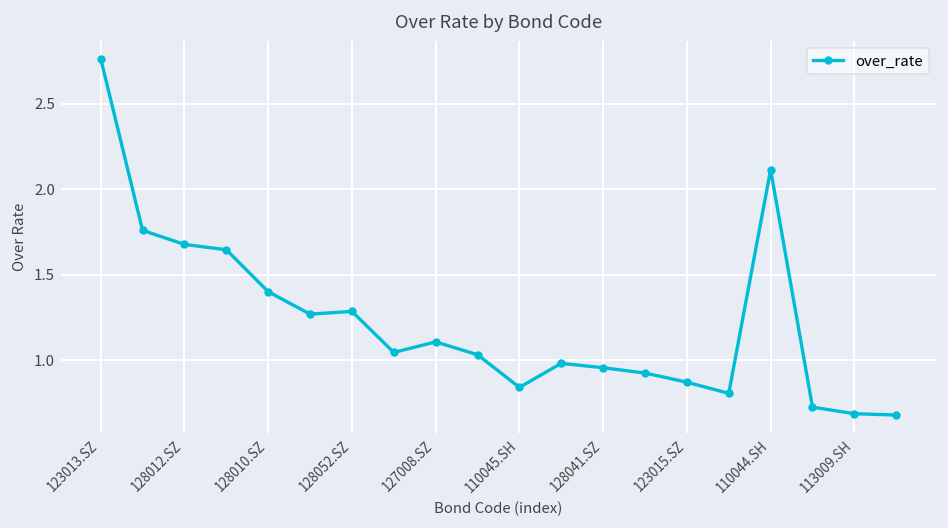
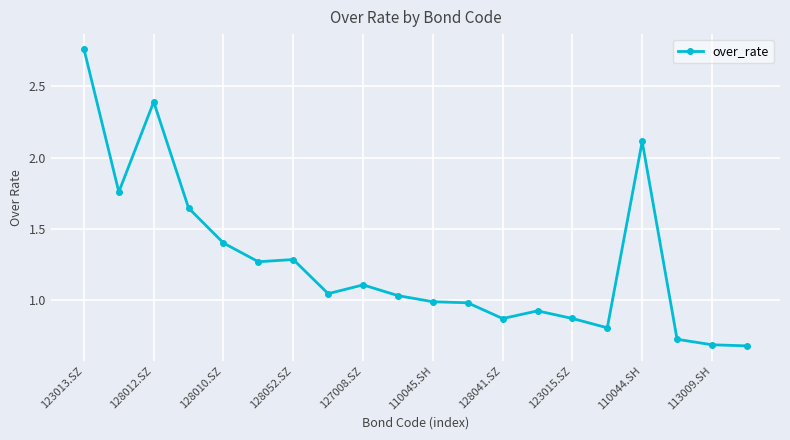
  {
    "123013.SZ": 2.76,
-   "128012.SZ": 1.68,
+   "128012.SZ": 2.39,
    "128010.SZ": 1.40,
    "128052.SZ": 1.29,
    "127008.SZ": 1.11,
-   "110045.SH": 0.84,
-   "128041.SZ": 0.96,
+   "110045.SH": 0.99,
+   "128041.SZ": 0.87,
    "123015.SZ": 0.87,
    "110044.SH": 2.11,
    "113009.SH": 0.69
  }
